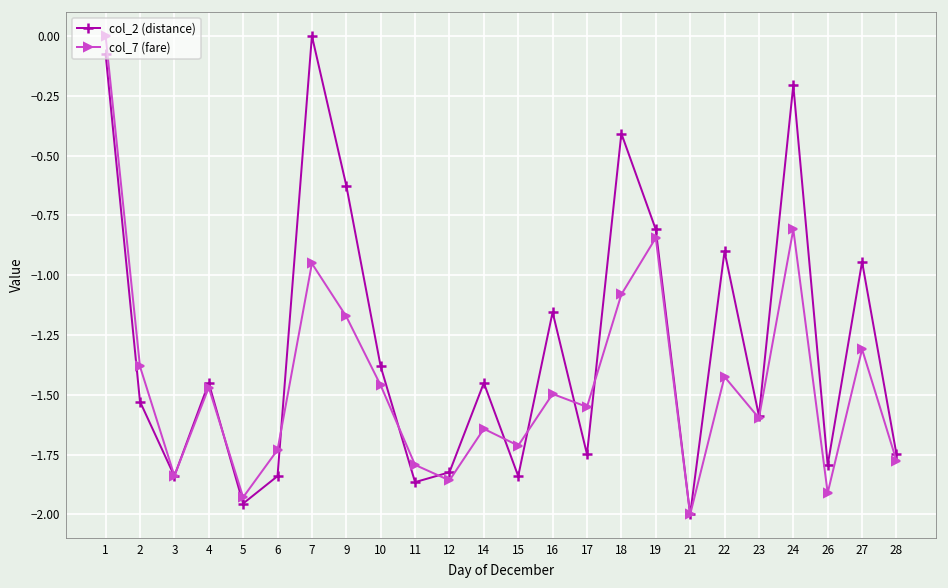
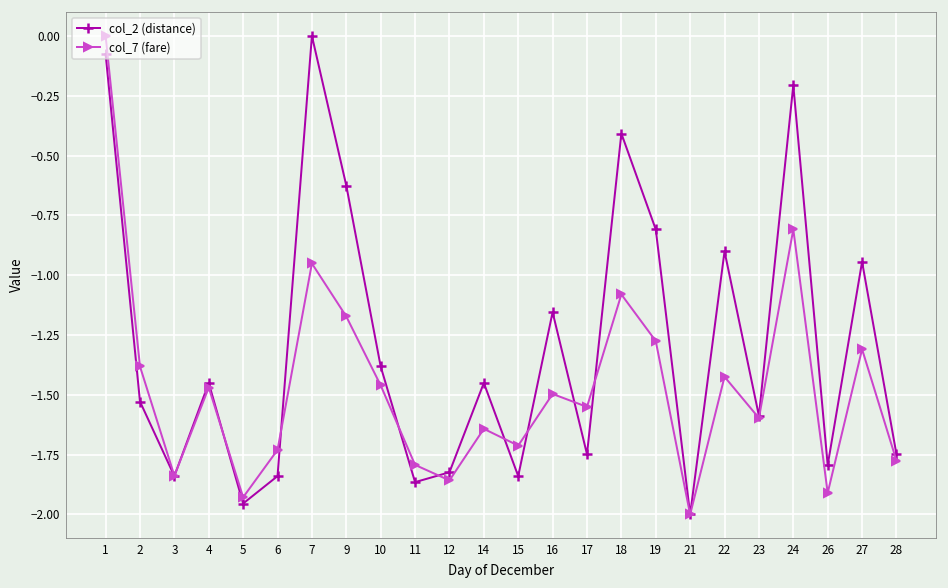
  {
    "col_2 (distance)": {
      "2": -1.53,
      "4": -1.45,
      "5": -1.95,
      "6": -1.84,
      "7": 0.00,
      "9": -0.63,
      "10": -1.38,
      "11": -1.86,
      "12": -1.82,
      "14": -1.45,
      "15": -1.84,
      "16": -1.15,
      "17": -1.75,
      "18": -0.41,
      "19": -0.81,
      "22": -0.90,
      "24": -0.21,
      "26": -1.79,
      "27": -0.94,
      "28": -1.75
    },
    "col_7 (fare)": {
      "2": -1.38,
      "4": -1.47,
      "5": -1.93,
      "6": -1.73,
      "7": -0.95,
      "9": -1.17,
      "10": -1.46,
      "11": -1.79,
      "12": -1.86,
      "14": -1.64,
      "15": -1.71,
      "16": -1.50,
      "17": -1.55,
      "18": -1.08,
-     "19": -0.84,
+     "19": -1.28,
      "22": -1.42,
      "24": -0.81,
      "26": -1.91,
      "27": -1.31,
      "28": -1.78
    }
  }
